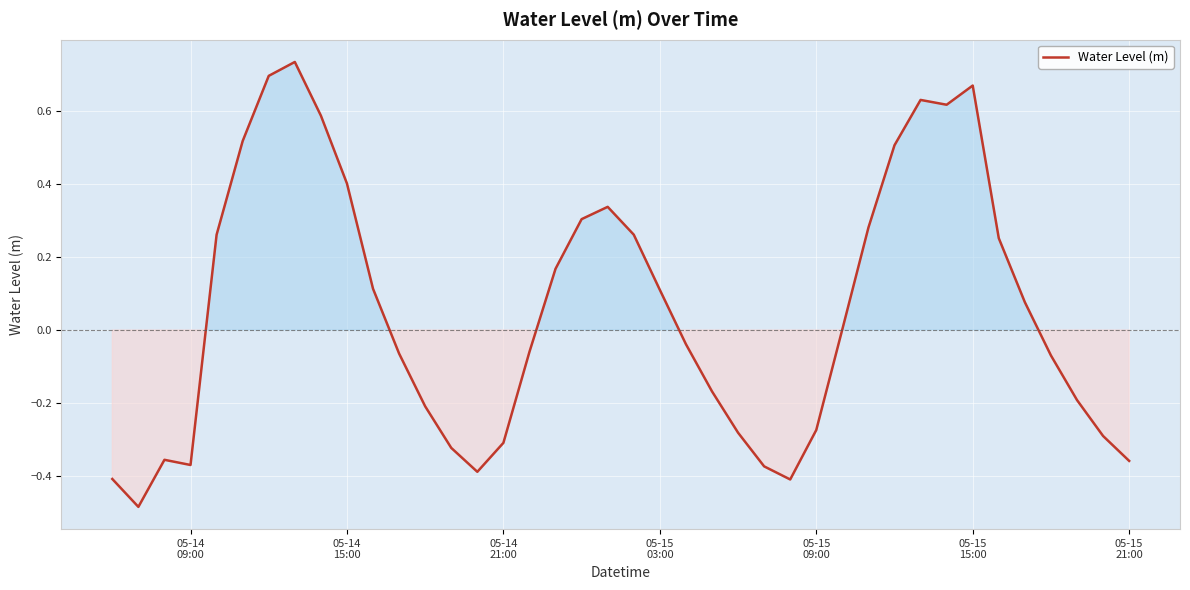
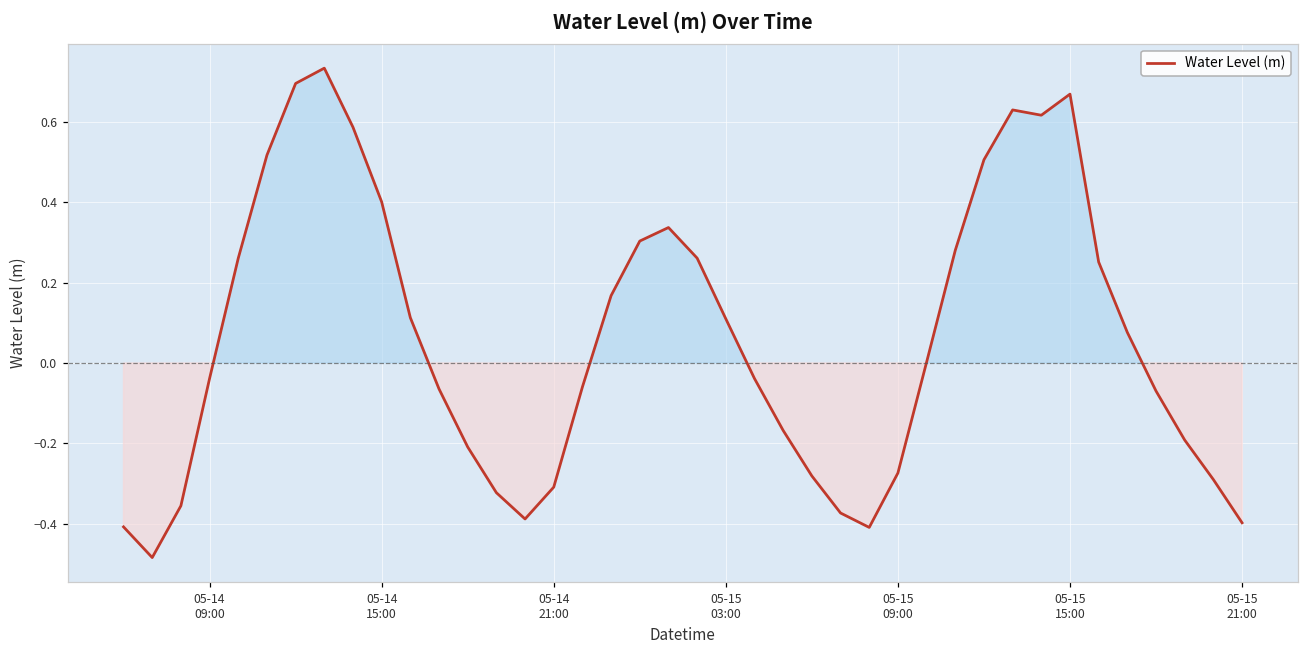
  {
-   "05-14 09:00": -0.37,
+   "05-14 09:00": -0.04,
    "05-14 15:00": 0.40,
    "05-14 21:00": -0.31,
    "05-15 03:00": 0.11,
    "05-15 09:00": -0.27,
    "05-15 15:00": 0.67,
-   "05-15 21:00": -0.36
+   "05-15 21:00": -0.40
  }
